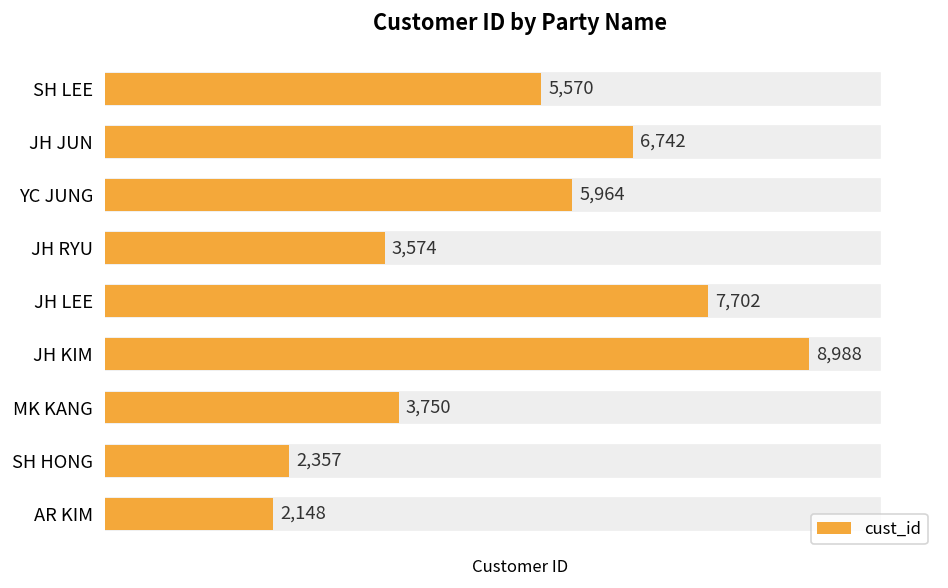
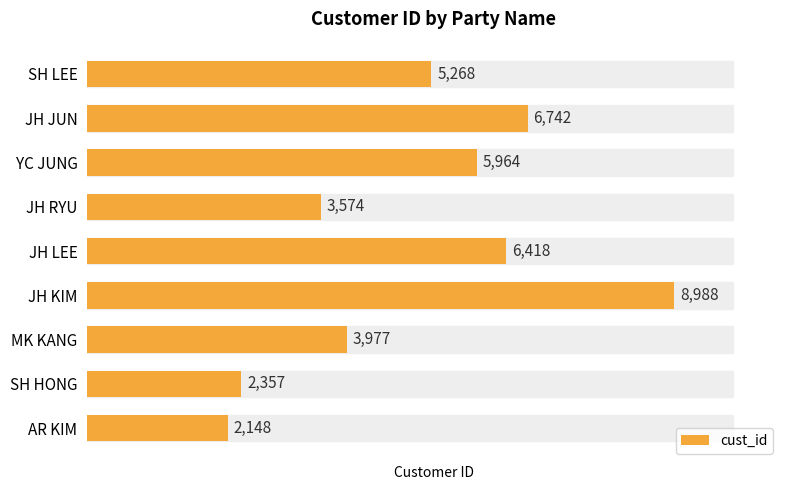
  {
-   "SH LEE": "5,570",
+   "SH LEE": "5,268",
    "JH JUN": "6,742",
    "YC JUNG": "5,964",
    "JH RYU": "3,574",
-   "JH LEE": "7,702",
+   "JH LEE": "6,418",
    "JH KIM": "8,988",
-   "MK KANG": "3,750",
+   "MK KANG": "3,977",
    "SH HONG": "2,357",
    "AR KIM": "2,148"
  }
